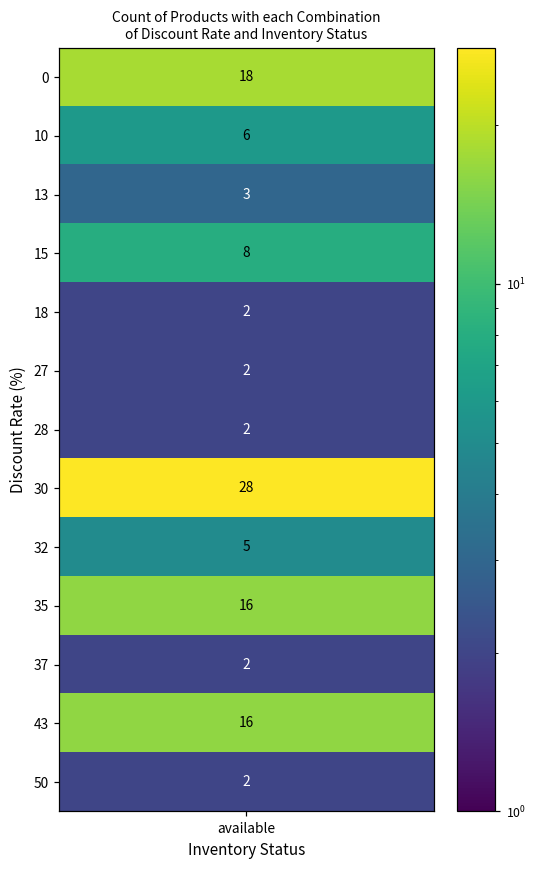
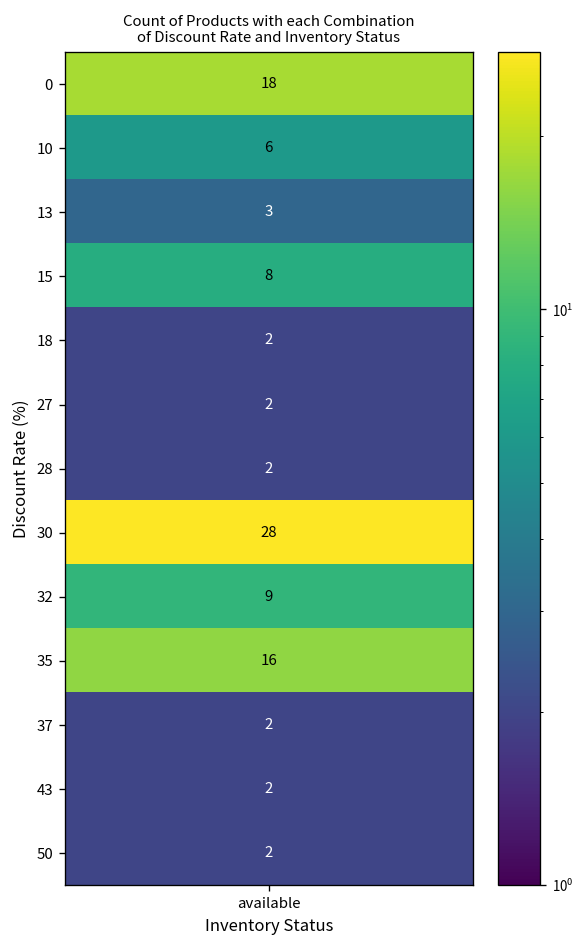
  {
    "0": {
      "available": 18
    },
    "10": {
      "available": 6
    },
    "13": {
      "available": 3
    },
    "15": {
      "available": 8
    },
    "18": {
      "available": 2
    },
    "27": {
      "available": 2
    },
    "28": {
      "available": 2
    },
    "30": {
      "available": 28
    },
    "32": {
-     "available": 5
+     "available": 9
    },
    "35": {
      "available": 16
    },
    "37": {
      "available": 2
    },
    "43": {
-     "available": 16
+     "available": 2
    },
    "50": {
      "available": 2
    }
  }
